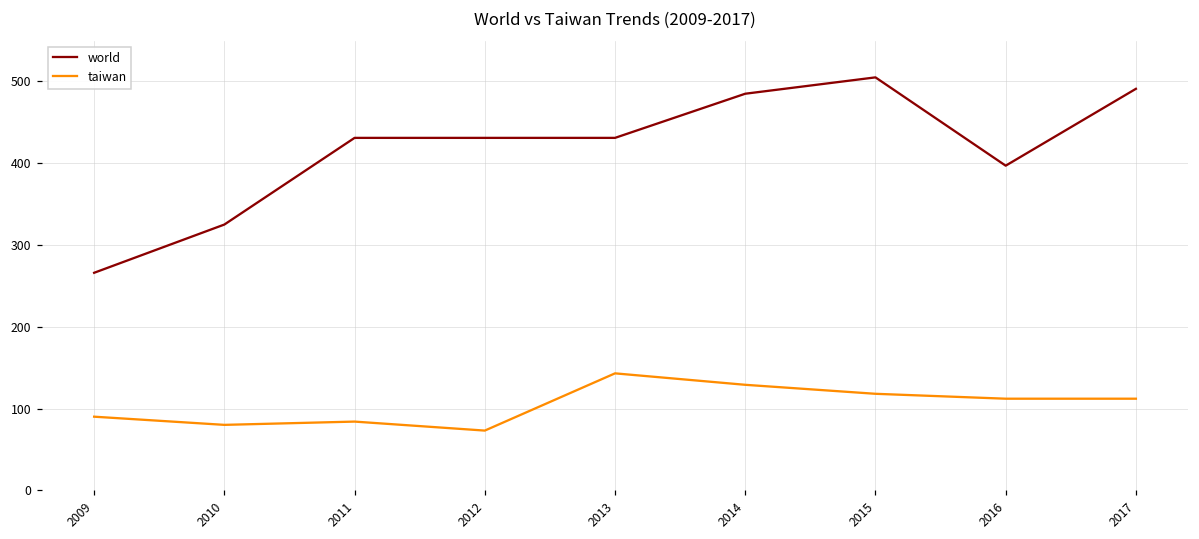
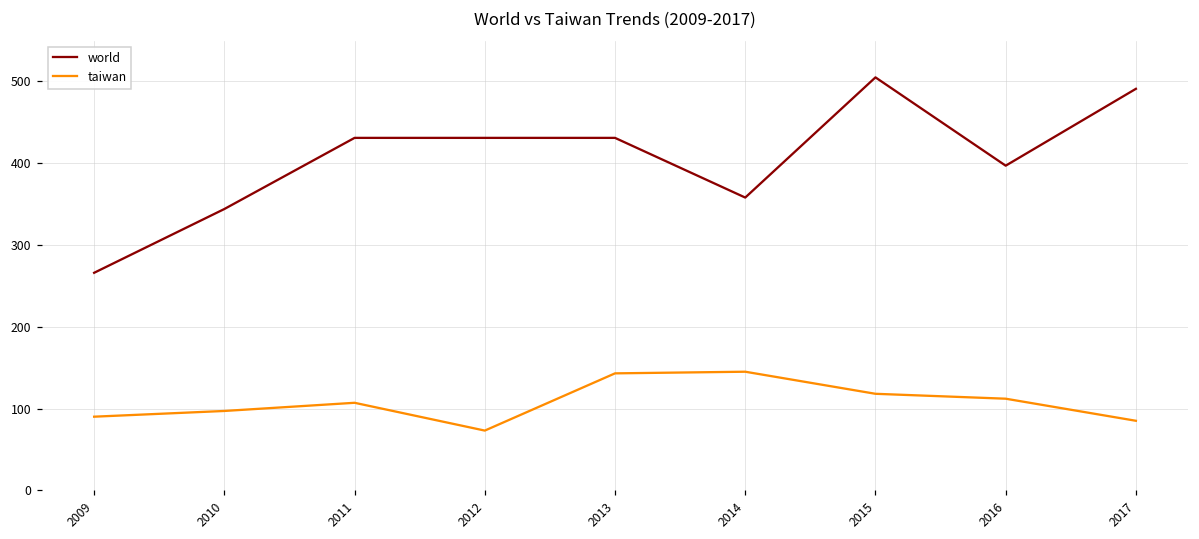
  {
    "world": {
      "2009": 270,
-     "2010": 330,
+     "2010": 340,
      "2011": 430,
      "2012": 430,
      "2013": 430,
-     "2014": 490,
+     "2014": 360,
      "2015": 510,
      "2016": 400,
      "2017": 490
    },
    "taiwan": {
      "2009": 90,
-     "2010": 80,
-     "2011": 80,
+     "2010": 100,
+     "2011": 110,
      "2012": 70,
      "2013": 140,
-     "2014": 130,
+     "2014": 150,
      "2015": 120,
      "2016": 110,
-     "2017": 110
+     "2017": 90
    }
  }
